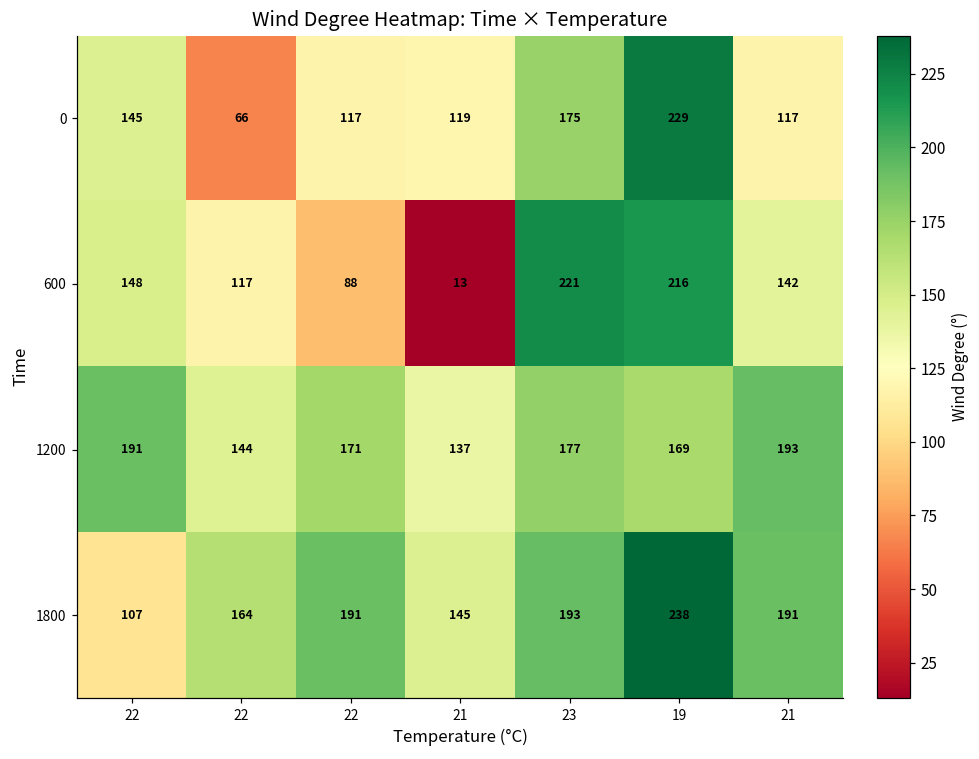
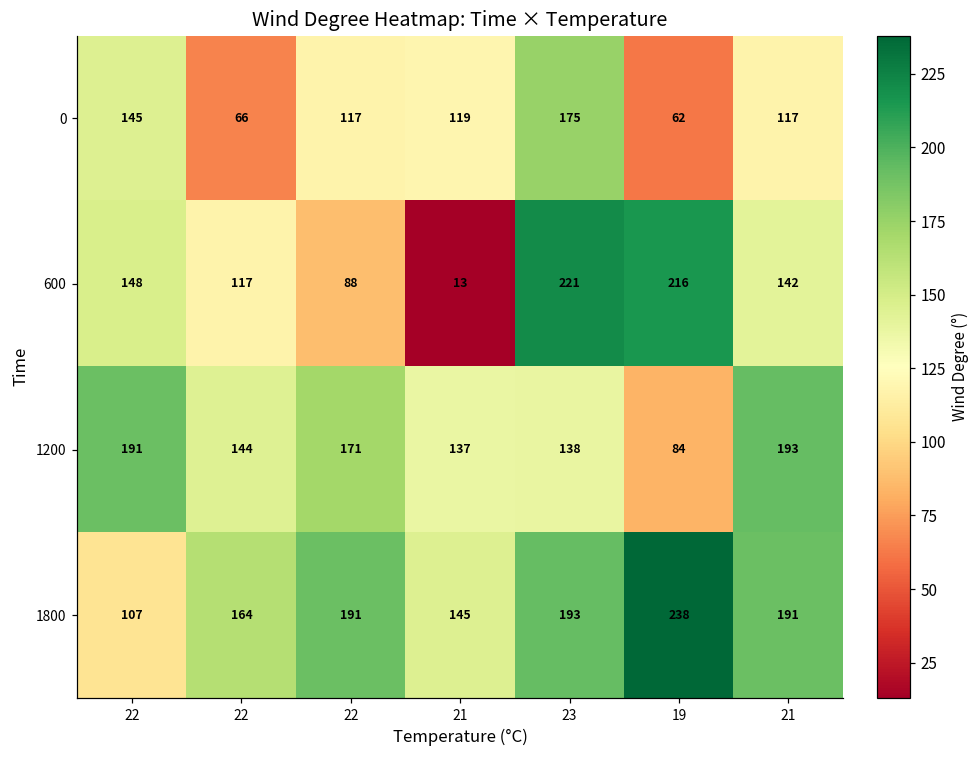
  {
    "0": {
      "23": 175,
-     "19": 229
+     "19": 62
    },
    "600": {
      "23": 221,
      "19": 216
    },
    "1200": {
-     "23": 177,
-     "19": 169
+     "23": 138,
+     "19": 84
    },
    "1800": {
      "23": 193,
      "19": 238
    }
  }
